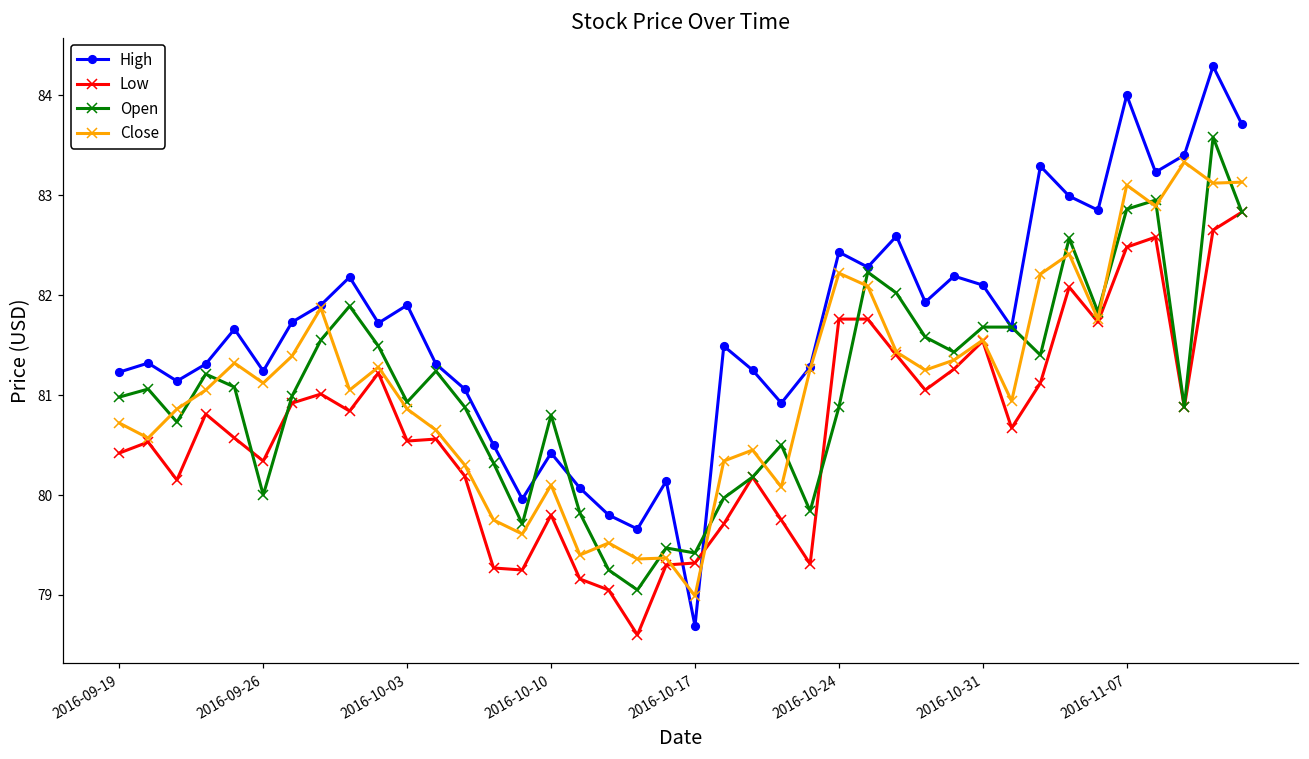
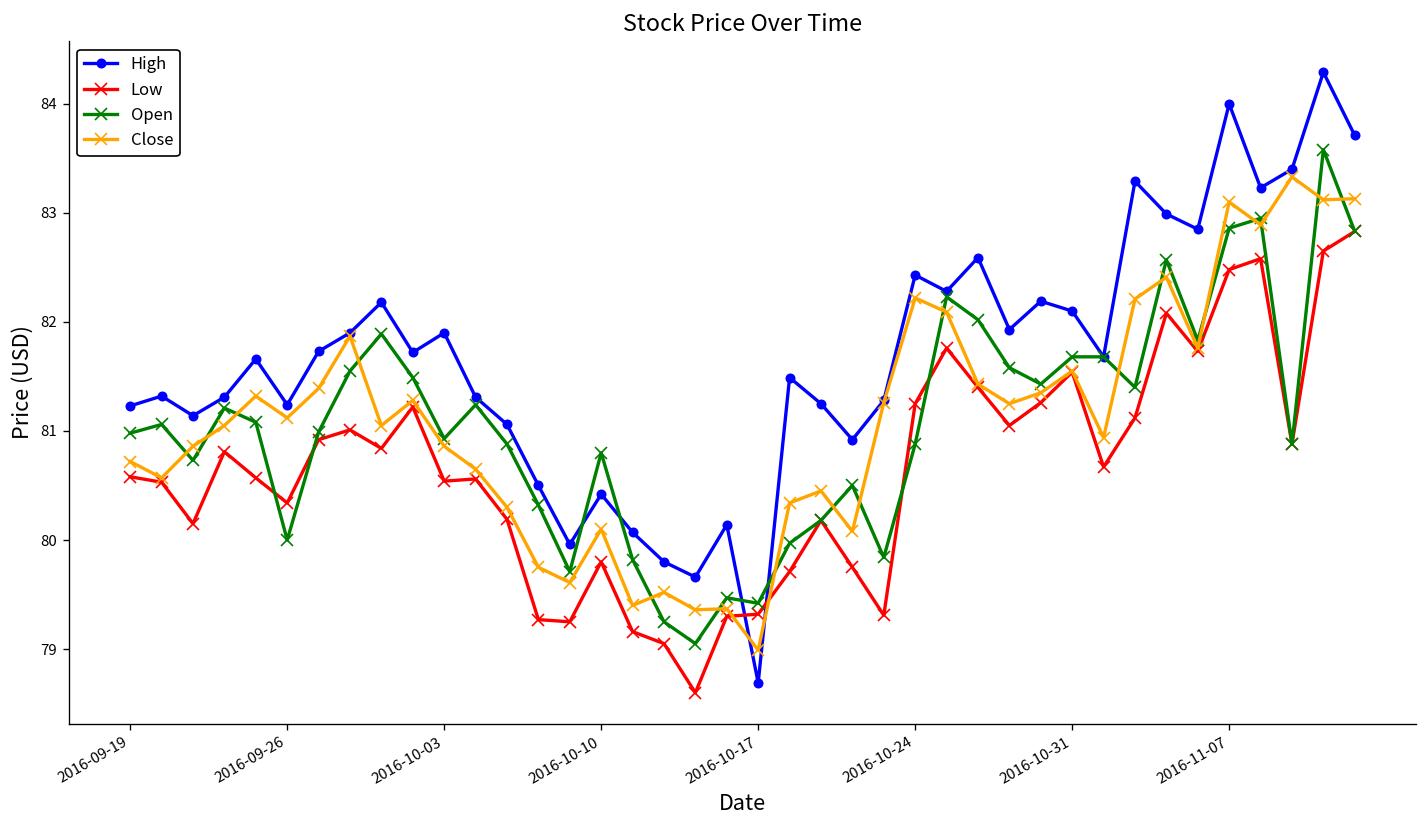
  {
    "High": {
      "2016-09-19": 81.2,
      "2016-09-26": 81.2,
      "2016-10-03": 81.9,
      "2016-10-10": 80.4,
      "2016-10-17": 78.7,
      "2016-10-24": 82.4,
      "2016-10-31": 82.1,
      "2016-11-07": 84.0
    },
    "Low": {
-     "2016-09-19": 80.4,
+     "2016-09-19": 80.6,
      "2016-09-26": 80.3,
      "2016-10-03": 80.5,
      "2016-10-10": 79.8,
      "2016-10-17": 79.3,
-     "2016-10-24": 81.8,
+     "2016-10-24": 81.3,
      "2016-11-07": 82.5
    },
    "Open": {
      "2016-09-19": 81.0,
      "2016-09-26": 80.0,
      "2016-10-03": 80.9,
      "2016-10-10": 80.8,
      "2016-10-17": 79.4,
      "2016-10-24": 80.9,
      "2016-10-31": 81.7,
      "2016-11-07": 82.9
    },
    "Close": {
      "2016-09-19": 80.7,
      "2016-09-26": 81.1,
      "2016-10-03": 80.9,
      "2016-10-10": 80.1,
      "2016-10-17": 79.0,
      "2016-10-24": 82.2,
      "2016-11-07": 83.1
    }
  }
